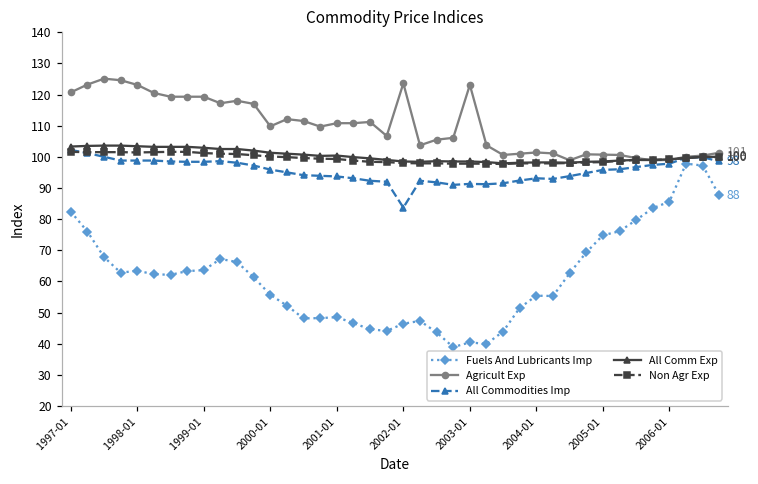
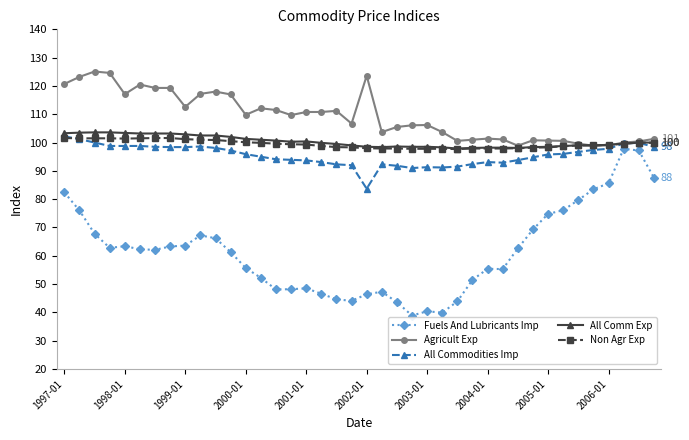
  {
    "Fuels And Lubricants Imp": {
      "1997-01": 82,
      "1998-01": 63,
      "1999-01": 64,
      "2000-01": 56,
      "2001-01": 49,
      "2002-01": 46,
      "2003-01": 40,
      "2004-01": 55,
      "2005-01": 75,
      "2006-01": 86
    },
    "Agricult Exp": {
      "1997-01": 121,
-     "1998-01": 123,
-     "1999-01": 119,
+     "1998-01": 117,
+     "1999-01": 113,
      "2000-01": 110,
      "2001-01": 111,
      "2002-01": 124,
-     "2003-01": 123,
+     "2003-01": 106,
      "2004-01": 101,
      "2005-01": 101
    },
    "All Commodities Imp": {
      "1998-01": 99,
      "1999-01": 98,
      "2000-01": 96,
      "2001-01": 94,
      "2002-01": 84,
      "2003-01": 91,
      "2004-01": 93,
      "2005-01": 96,
      "2006-01": 98
    }
  }
